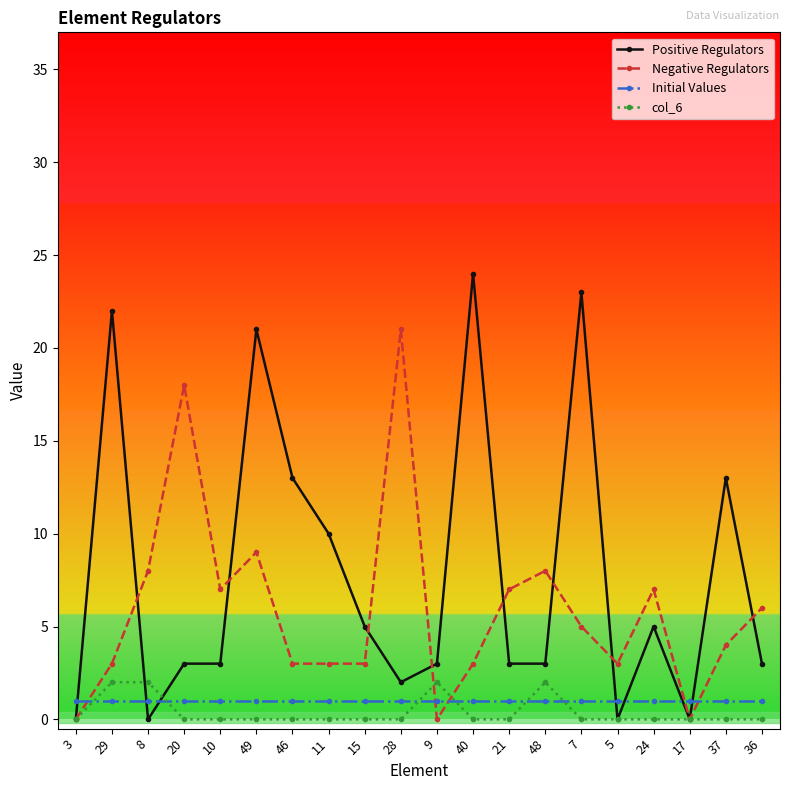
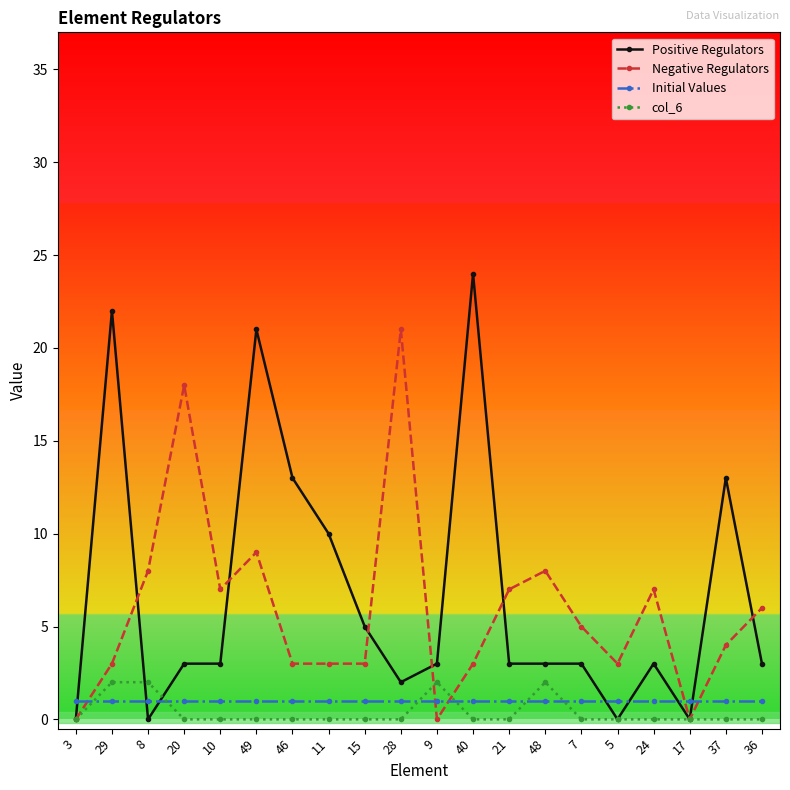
  {
    "Positive Regulators": {
      "29": 22,
      "20": 3,
      "10": 3,
      "49": 21,
      "46": 13,
      "11": 10,
      "15": 5,
      "28": 2,
      "9": 3,
      "40": 24,
      "21": 3,
      "48": 3,
-     "7": 23,
-     "24": 5,
+     "7": 3,
+     "24": 3,
      "37": 13,
      "36": 3
    },
    "Negative Regulators": {
      "29": 3,
      "8": 8,
      "20": 18,
      "10": 7,
      "49": 9,
      "46": 3,
      "11": 3,
      "15": 3,
      "28": 21,
      "40": 3,
      "21": 7,
      "48": 8,
      "7": 5,
      "5": 3,
      "24": 7,
      "37": 4,
      "36": 6
    },
    "Initial Values": {
      "3": 1,
      "29": 1,
      "8": 1,
      "20": 1,
      "10": 1,
      "49": 1,
      "46": 1,
      "11": 1,
      "15": 1,
      "28": 1,
      "9": 1,
      "40": 1,
      "21": 1,
      "48": 1,
      "7": 1,
      "5": 1,
      "24": 1,
      "17": 1,
      "37": 1,
      "36": 1
    },
    "col_6": {
      "29": 2,
      "8": 2,
      "9": 2,
      "48": 2
    }
  }
